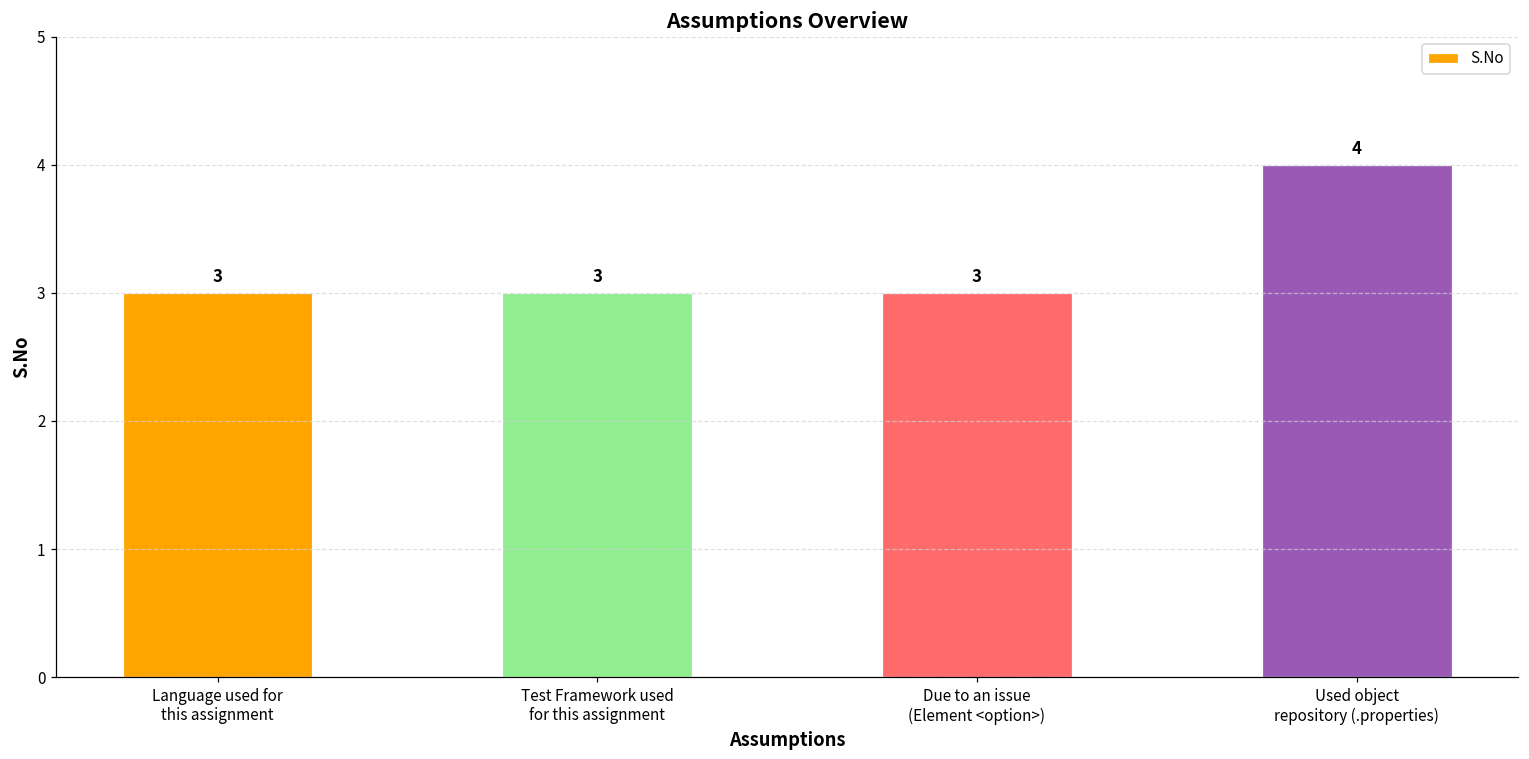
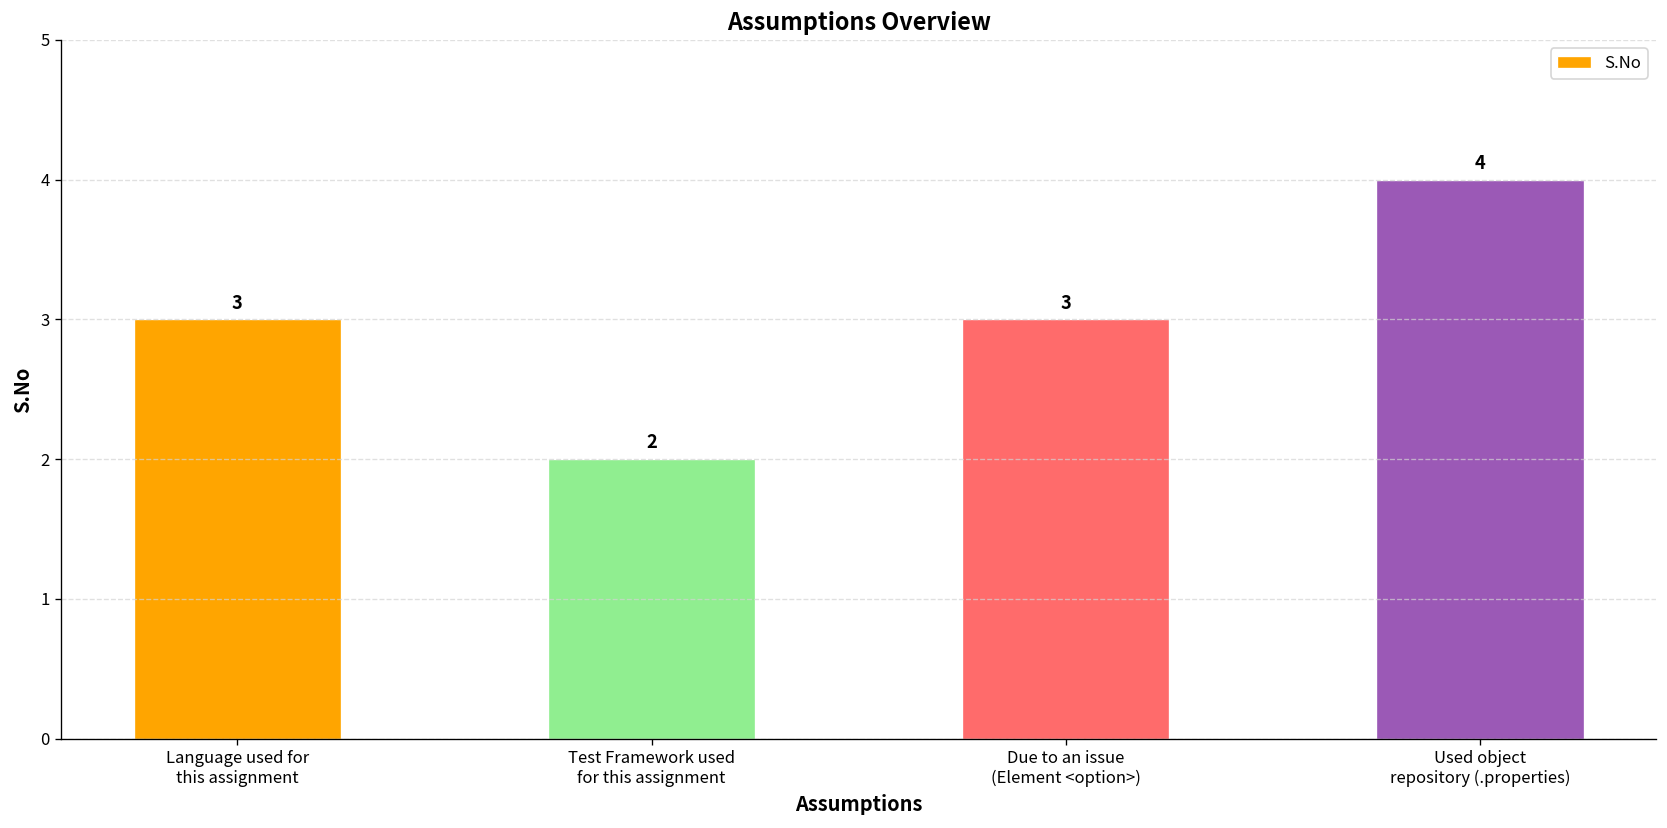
  {
    "Language used for this assignment": 3,
-   "Test Framework used for this assignment": 3,
+   "Test Framework used for this assignment": 2,
    "Due to an issue (Element <option>)": 3,
    "Used object repository (.properties)": 4
  }
